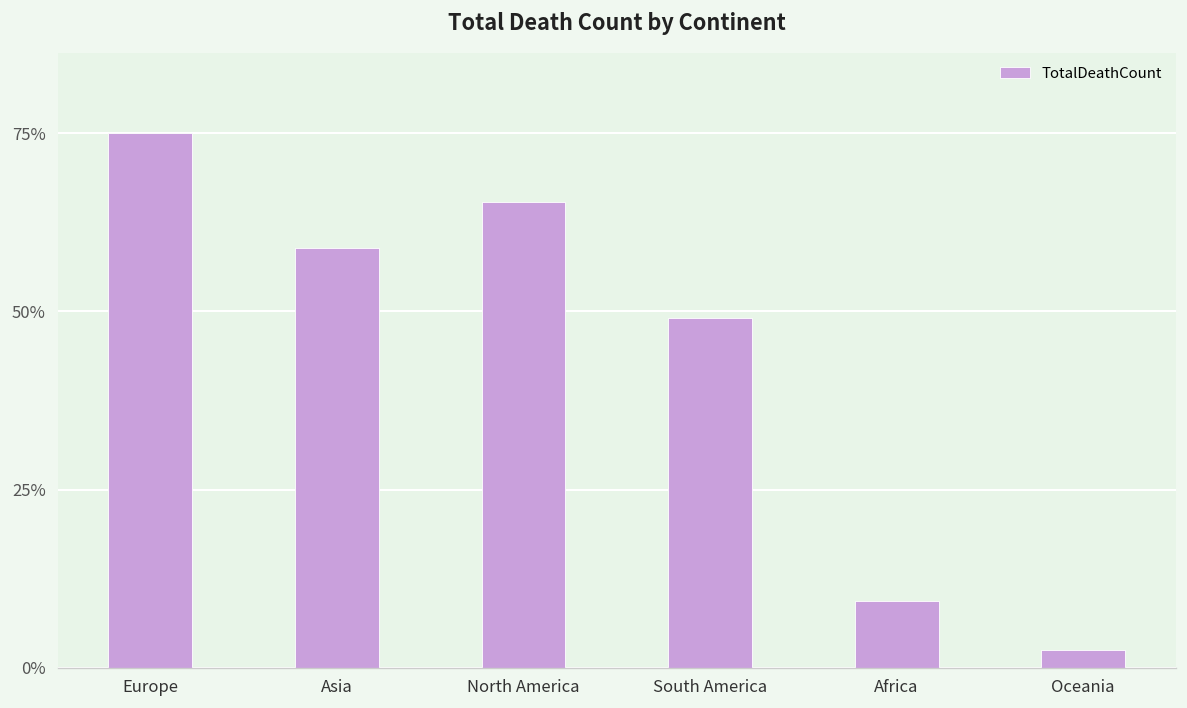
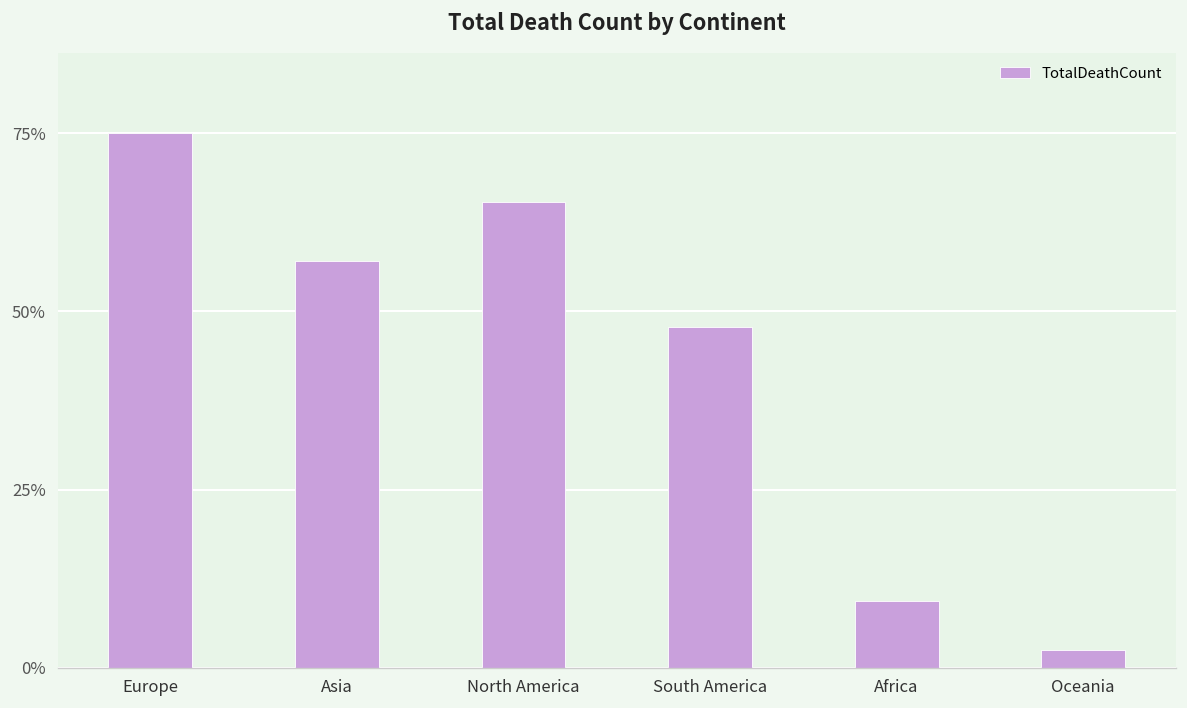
  {
    "Europe": "75%",
-   "Asia": "59%",
+   "Asia": "57%",
    "North America": "65%",
-   "South America": "49%",
+   "South America": "48%",
    "Africa": "9%",
    "Oceania": "3%"
  }
